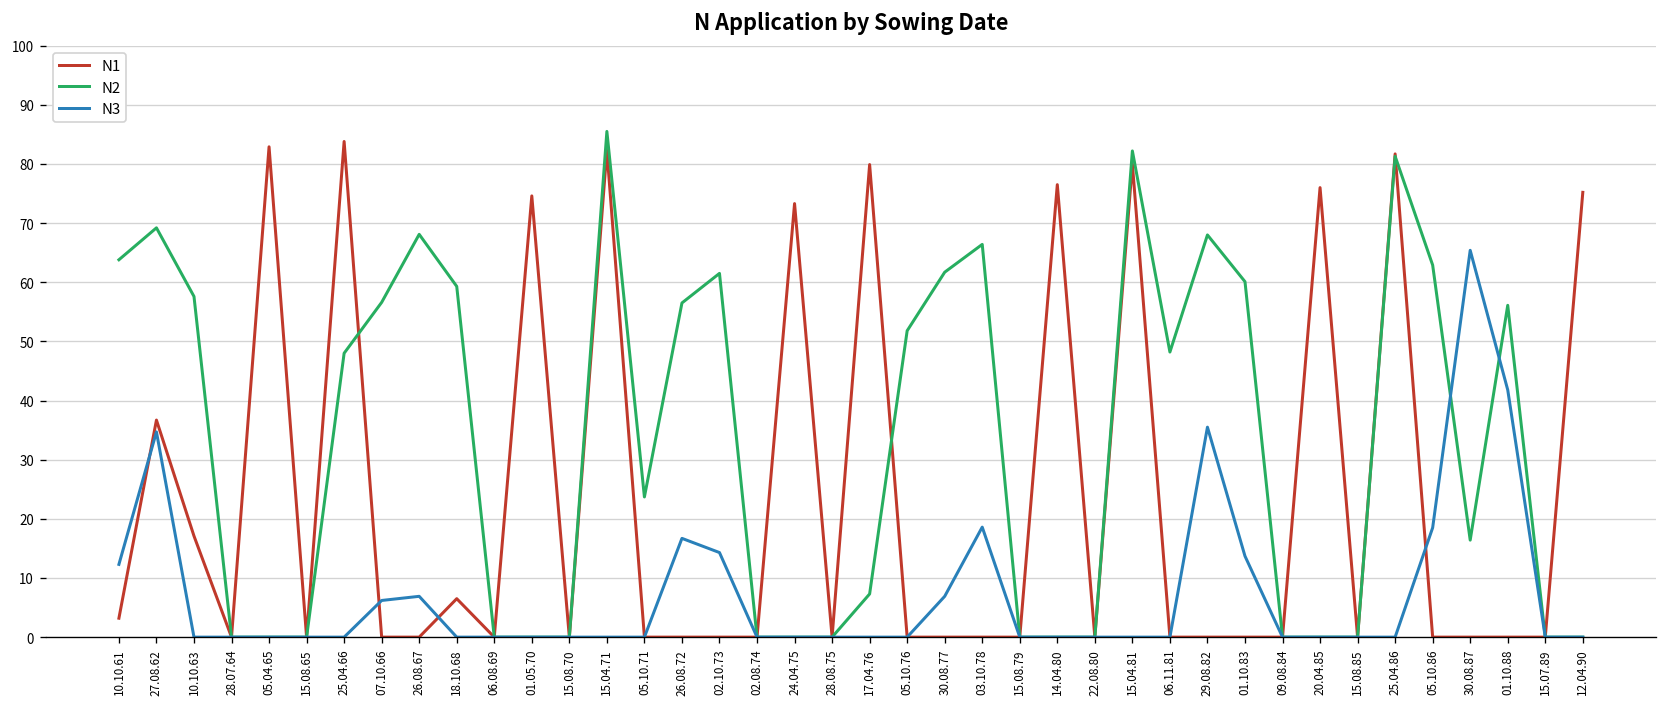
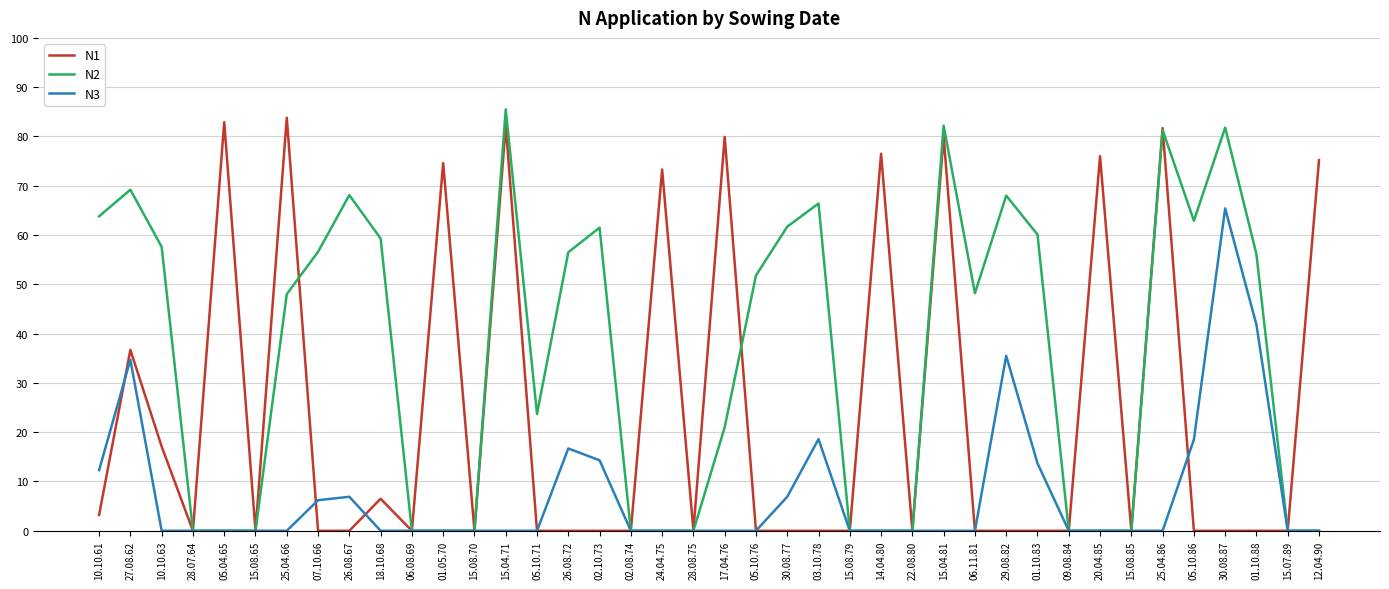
  {
    "N1": {
      "10.10.61": 3,
      "27.08.62": 37,
      "10.10.63": 17,
      "05.04.65": 83,
      "25.04.66": 84,
      "07.10.66": 0,
      "26.08.67": 0,
      "18.10.68": 7,
      "01.05.70": 75,
      "15.04.71": 82,
      "26.08.72": 0,
      "02.10.73": 0,
      "24.04.75": 73,
      "17.04.76": 80,
      "30.08.77": 0,
      "03.10.78": 0,
      "14.04.80": 77,
      "15.04.81": 80,
      "29.08.82": 0,
      "01.10.83": 0,
      "20.04.85": 76,
      "05.10.86": 0,
      "30.08.87": 0,
      "01.10.88": 0,
      "12.04.90": 75
    },
    "N2": {
      "10.10.61": 64,
      "27.08.62": 69,
      "10.10.63": 58,
      "25.04.66": 48,
      "07.10.66": 57,
      "26.08.67": 68,
      "18.10.68": 59,
      "15.04.71": 86,
      "05.10.71": 24,
      "26.08.72": 57,
      "02.10.73": 62,
-     "17.04.76": 7,
+     "17.04.76": 21,
      "05.10.76": 52,
      "30.08.77": 62,
      "03.10.78": 66,
      "15.04.81": 82,
      "06.11.81": 48,
      "29.08.82": 68,
      "01.10.83": 60,
      "05.10.86": 63,
-     "30.08.87": 16,
+     "30.08.87": 82,
      "01.10.88": 56
    },
    "N3": {
      "10.10.61": 12,
      "27.08.62": 35,
      "10.10.63": 0,
      "25.04.66": 0,
      "07.10.66": 6,
      "26.08.67": 7,
      "18.10.68": 0,
      "15.04.71": 0,
      "26.08.72": 17,
      "02.10.73": 14,
      "17.04.76": 0,
      "30.08.77": 7,
      "03.10.78": 19,
      "15.04.81": 0,
      "29.08.82": 36,
      "01.10.83": 14,
      "25.04.86": 0,
      "05.10.86": 19,
      "30.08.87": 65,
      "01.10.88": 42
    }
  }
